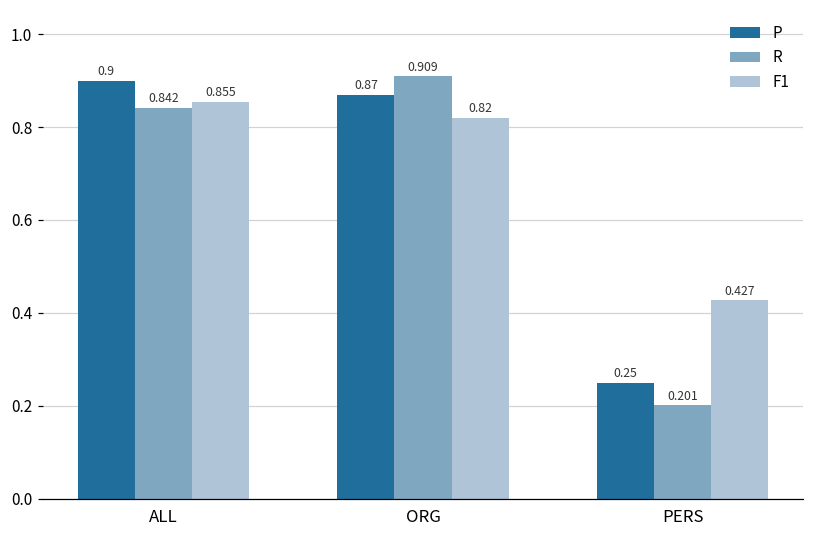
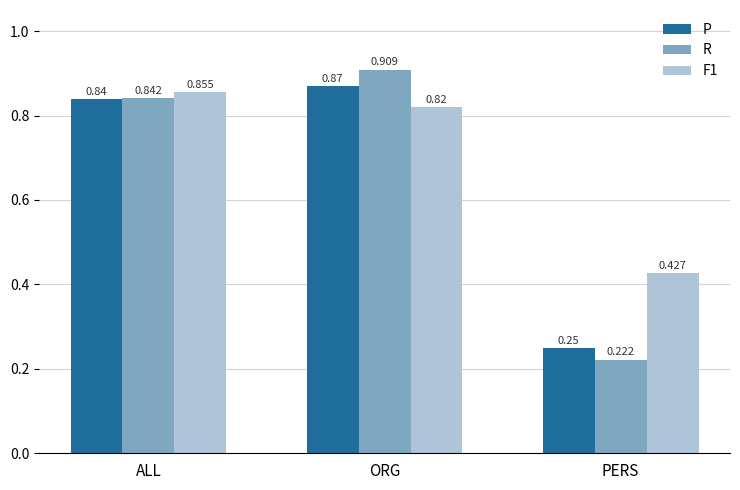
  {
    "P": {
-     "ALL": 0.9,
+     "ALL": 0.84,
      "ORG": 0.87,
      "PERS": 0.25
    },
    "R": {
      "ALL": 0.842,
      "ORG": 0.909,
-     "PERS": 0.201
+     "PERS": 0.222
    },
    "F1": {
      "ALL": 0.855,
      "ORG": 0.82,
      "PERS": 0.427
    }
  }
